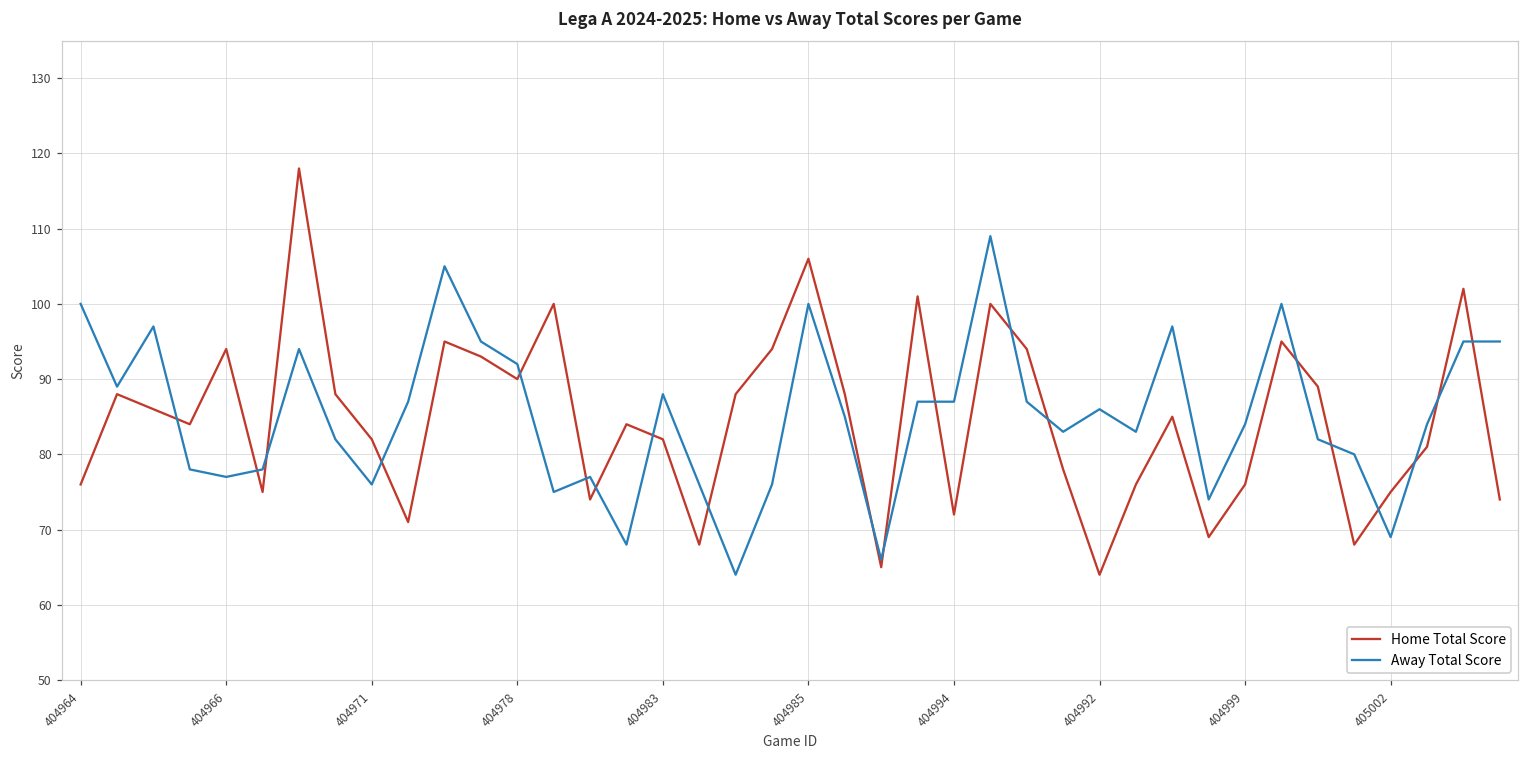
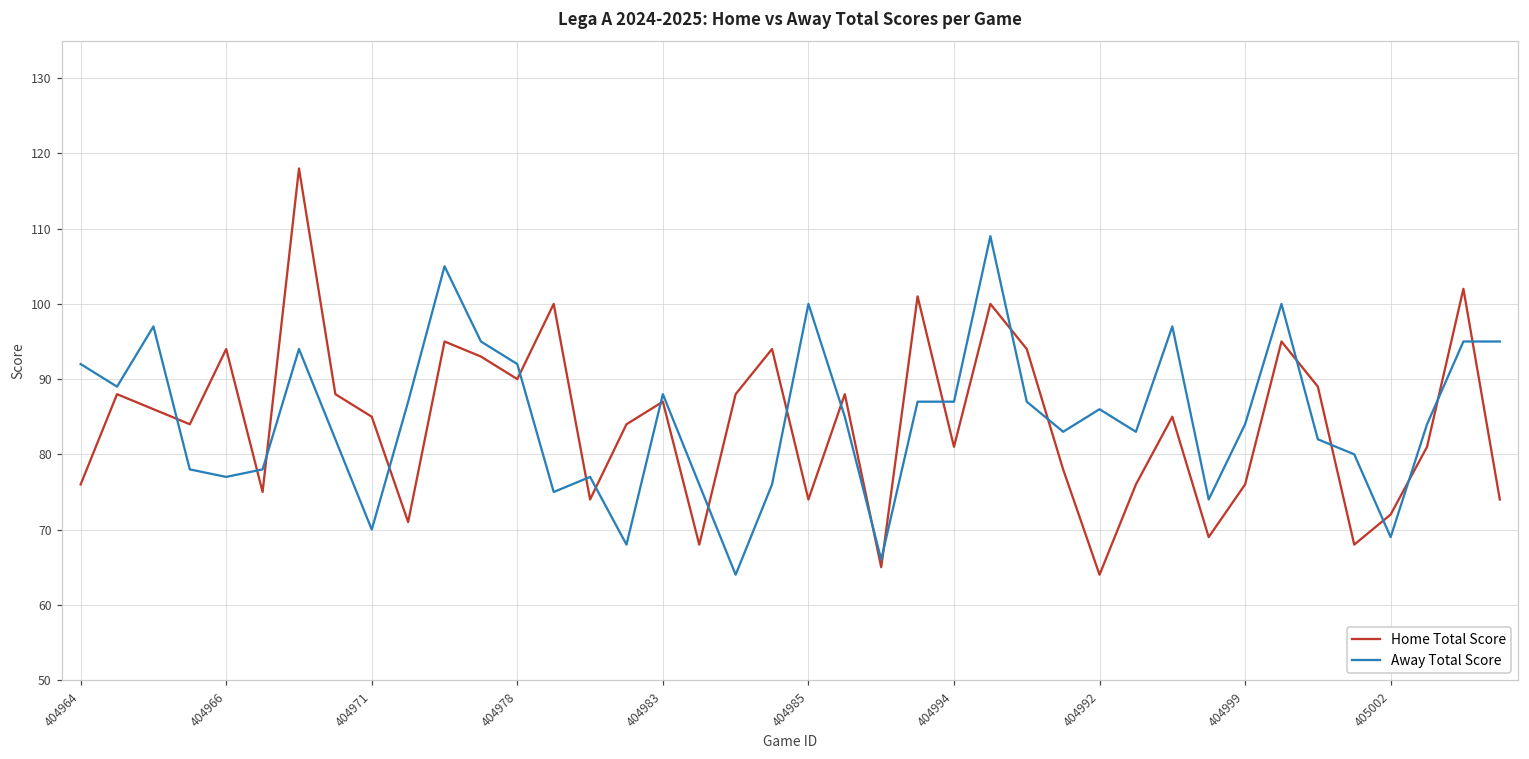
  {
    "Home Total Score": {
      "404964": 76,
      "404966": 94,
-     "404971": 82,
+     "404971": 85,
      "404978": 90,
-     "404983": 82,
-     "404985": 106,
-     "404994": 72,
+     "404983": 87,
+     "404985": 74,
+     "404994": 81,
      "404992": 64,
      "404999": 76,
-     "405002": 75
+     "405002": 72
    },
    "Away Total Score": {
-     "404964": 100,
+     "404964": 92,
      "404966": 77,
-     "404971": 76,
+     "404971": 70,
      "404978": 92,
      "404983": 88,
      "404985": 100,
      "404994": 87,
      "404992": 86,
      "404999": 84,
      "405002": 69
    }
  }
